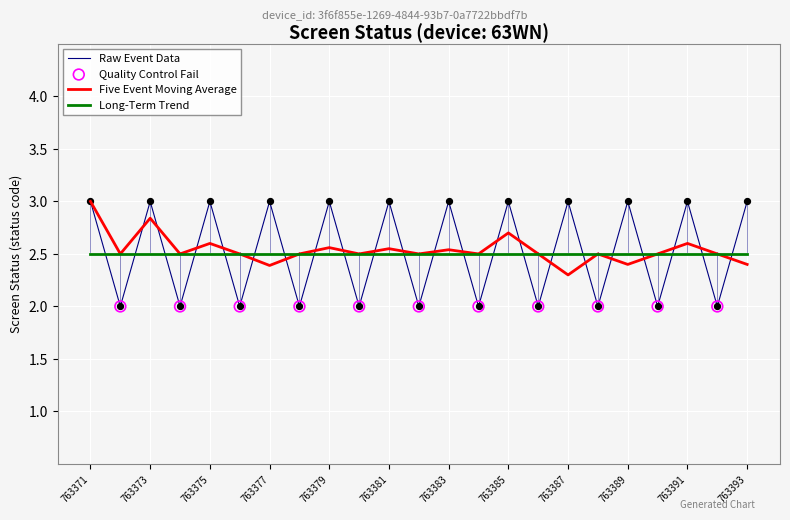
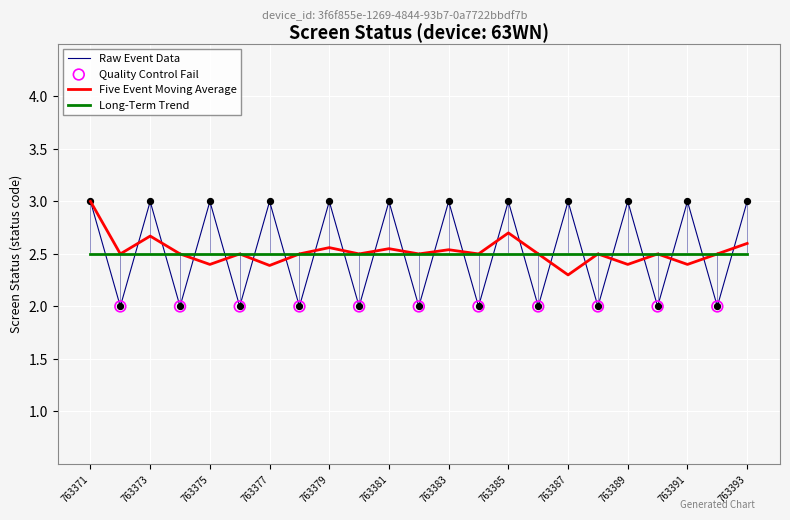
  {
    "Five Event Moving Average": {
-     "763373": 2.84,
-     "763375": 2.6,
+     "763373": 2.67,
+     "763375": 2.4,
      "763377": 2.39,
      "763379": 2.56,
      "763381": 2.55,
      "763385": 2.70,
      "763387": 2.30,
      "763389": 2.40,
-     "763391": 2.6,
-     "763393": 2.4
+     "763391": 2.4,
+     "763393": 2.6
    }
  }
